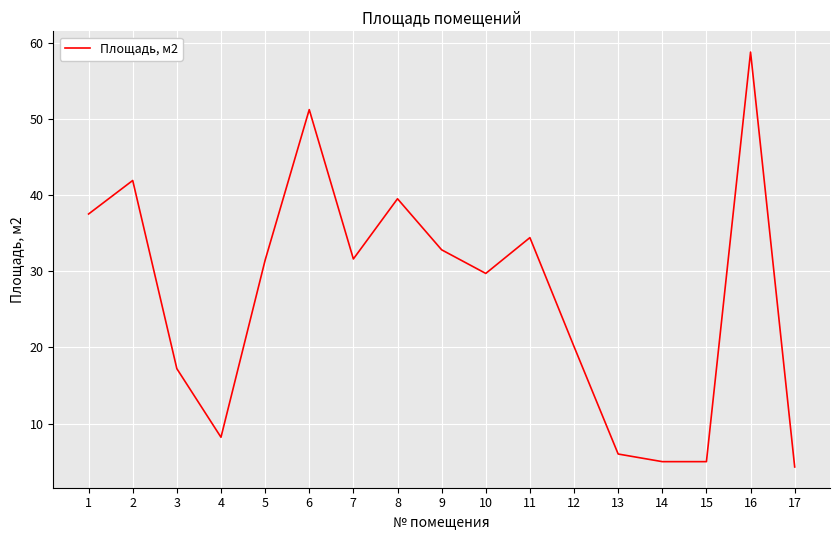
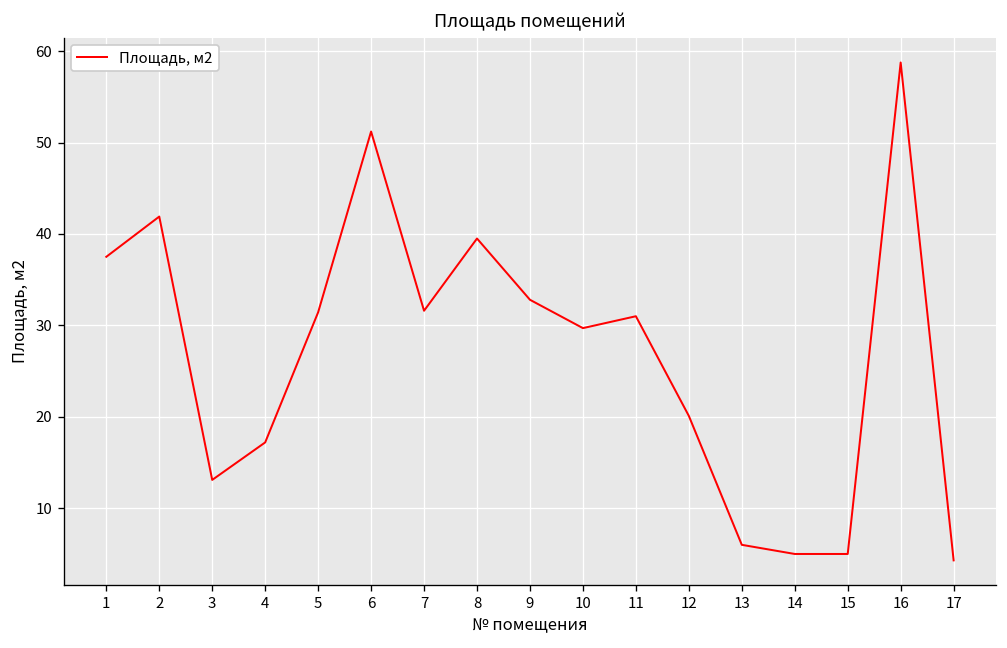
  {
    "1": 38,
    "2": 42,
-   "3": 17,
-   "4": 8,
+   "3": 13,
+   "4": 17,
    "5": 31,
    "6": 51,
    "7": 32,
    "8": 40,
    "9": 33,
    "10": 30,
-   "11": 34,
+   "11": 31,
    "12": 20,
    "13": 6,
    "14": 5,
    "15": 5,
    "16": 59,
    "17": 4
  }
